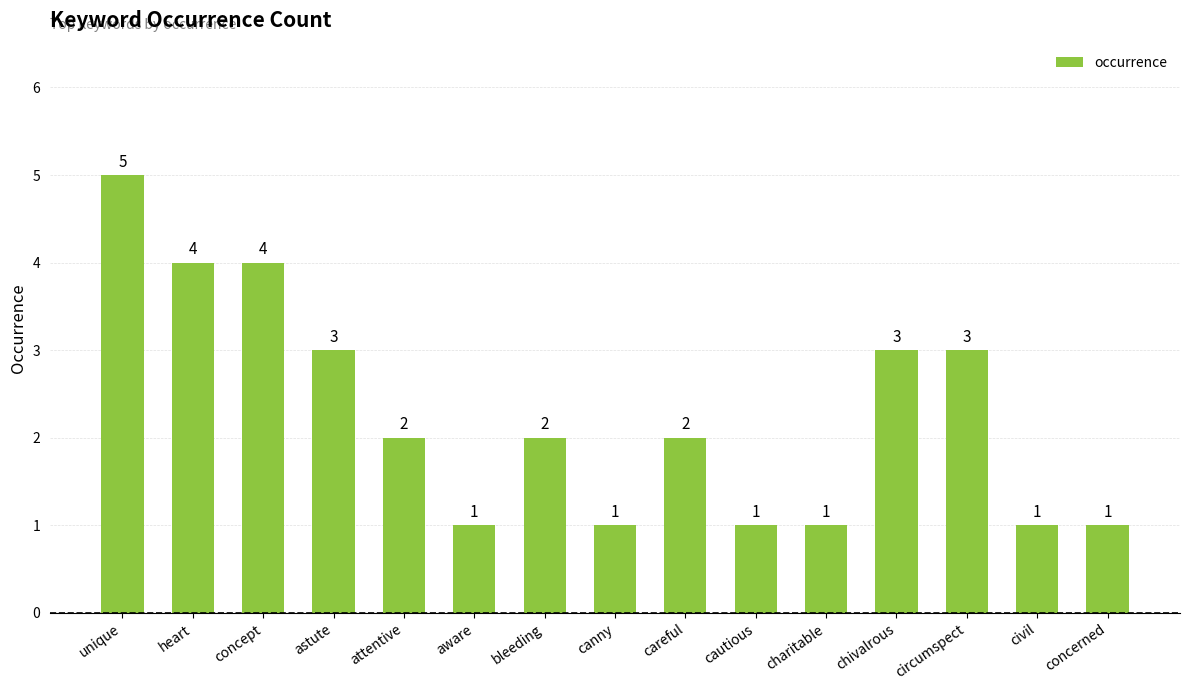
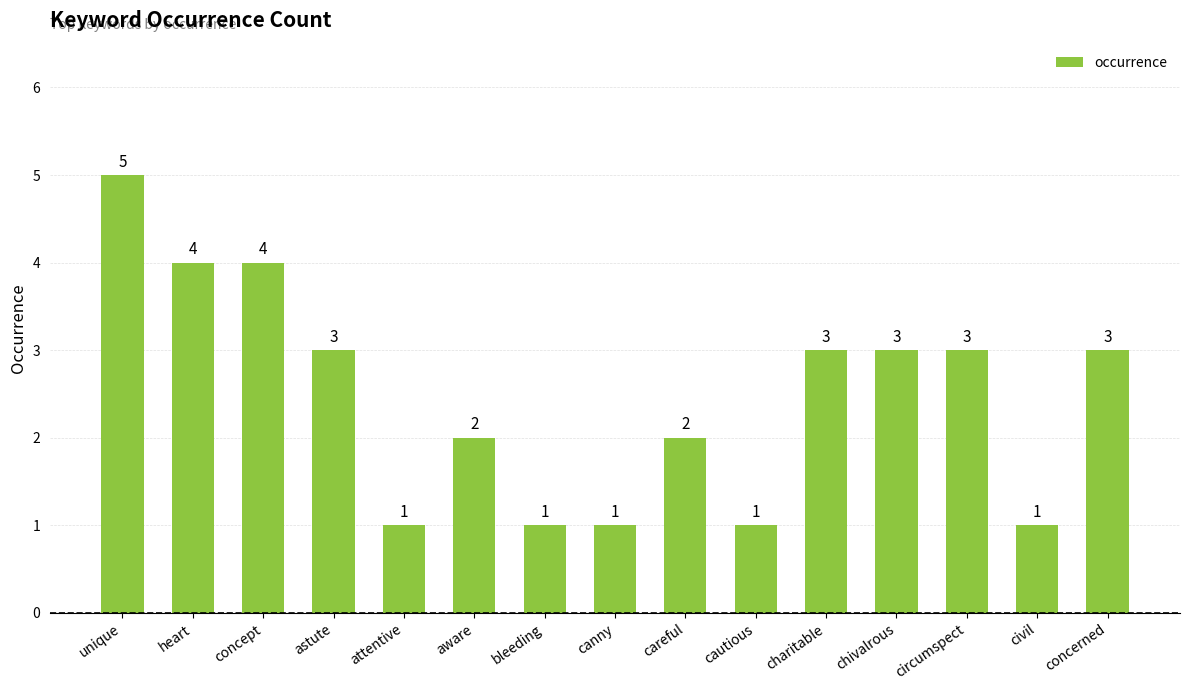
  {
    "unique": 5,
    "heart": 4,
    "concept": 4,
    "astute": 3,
-   "attentive": 2,
-   "aware": 1,
-   "bleeding": 2,
+   "attentive": 1,
+   "aware": 2,
+   "bleeding": 1,
    "canny": 1,
    "careful": 2,
    "cautious": 1,
-   "charitable": 1,
+   "charitable": 3,
    "chivalrous": 3,
    "circumspect": 3,
    "civil": 1,
-   "concerned": 1
+   "concerned": 3
  }
